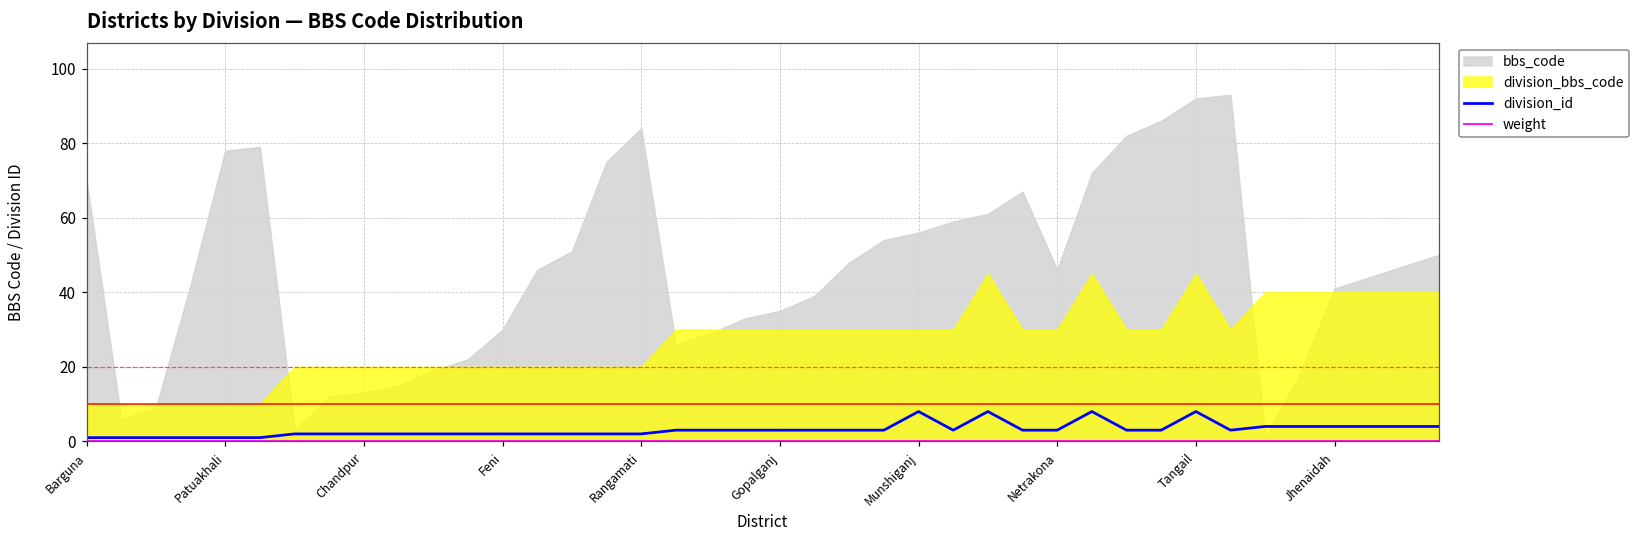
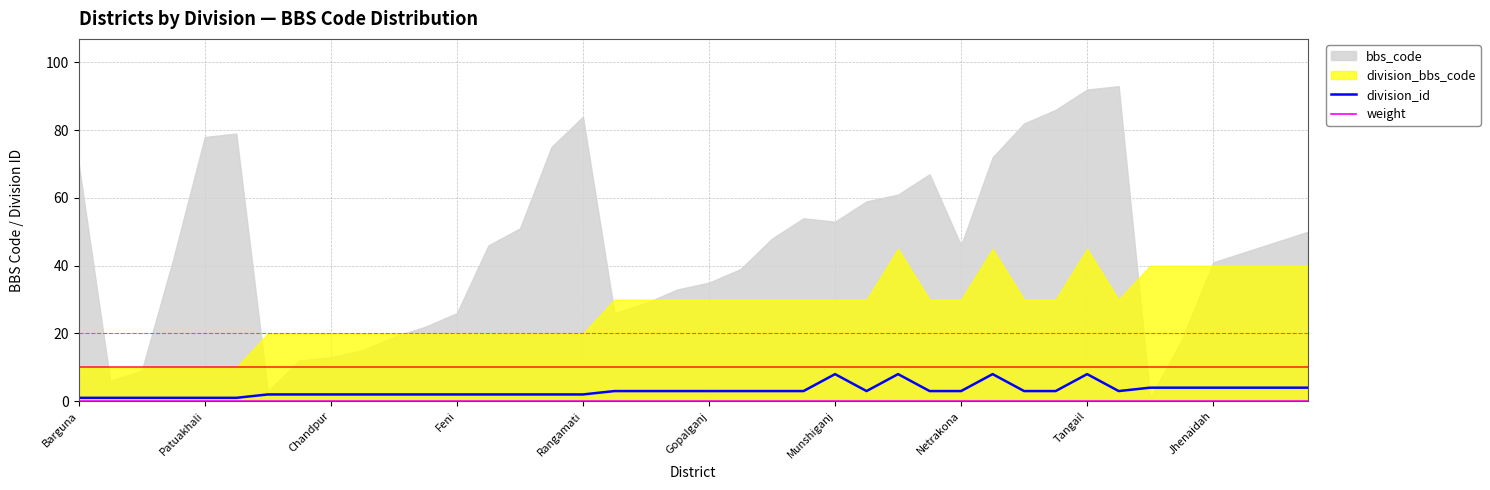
  {
    "division_id": {
      "Barguna": 1,
      "Patuakhali": 1,
      "Chandpur": 2,
      "Feni": 2,
      "Rangamati": 2,
      "Gopalganj": 3,
      "Munshiganj": 8,
      "Netrakona": 3,
      "Tangail": 8,
      "Jhenaidah": 4
    },
    "bbs_code": {
      "Barguna": 70,
      "Patuakhali": 78,
      "Chandpur": 13,
-     "Feni": 30,
+     "Feni": 26,
      "Rangamati": 84,
      "Gopalganj": 35,
-     "Munshiganj": 56,
+     "Munshiganj": 53,
      "Netrakona": 46,
      "Tangail": 92,
      "Jhenaidah": 41
    },
    "weight": {
      "Barguna": 0,
      "Patuakhali": 0,
      "Chandpur": 0,
      "Feni": 0,
      "Rangamati": 0,
      "Gopalganj": 0,
      "Munshiganj": 0,
      "Netrakona": 0,
      "Tangail": 0,
      "Jhenaidah": 0
    },
    "division_bbs_code": {
      "Barguna": 10,
      "Patuakhali": 10,
      "Chandpur": 20,
      "Feni": 20,
      "Rangamati": 20,
      "Gopalganj": 30,
      "Munshiganj": 30,
      "Netrakona": 30,
      "Tangail": 45,
      "Jhenaidah": 40
    }
  }
